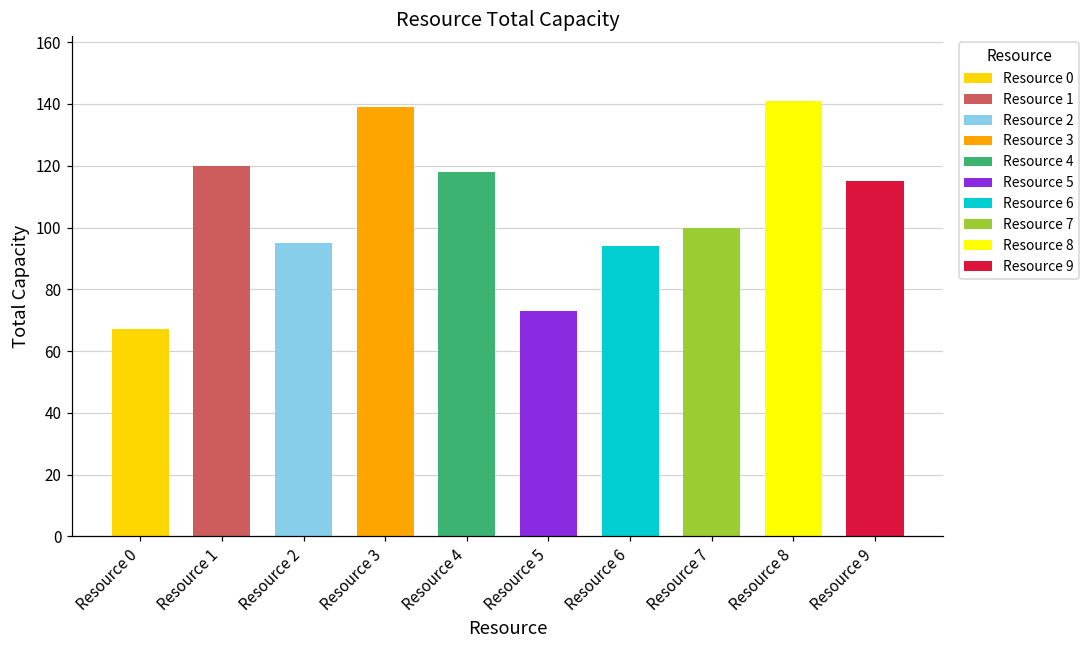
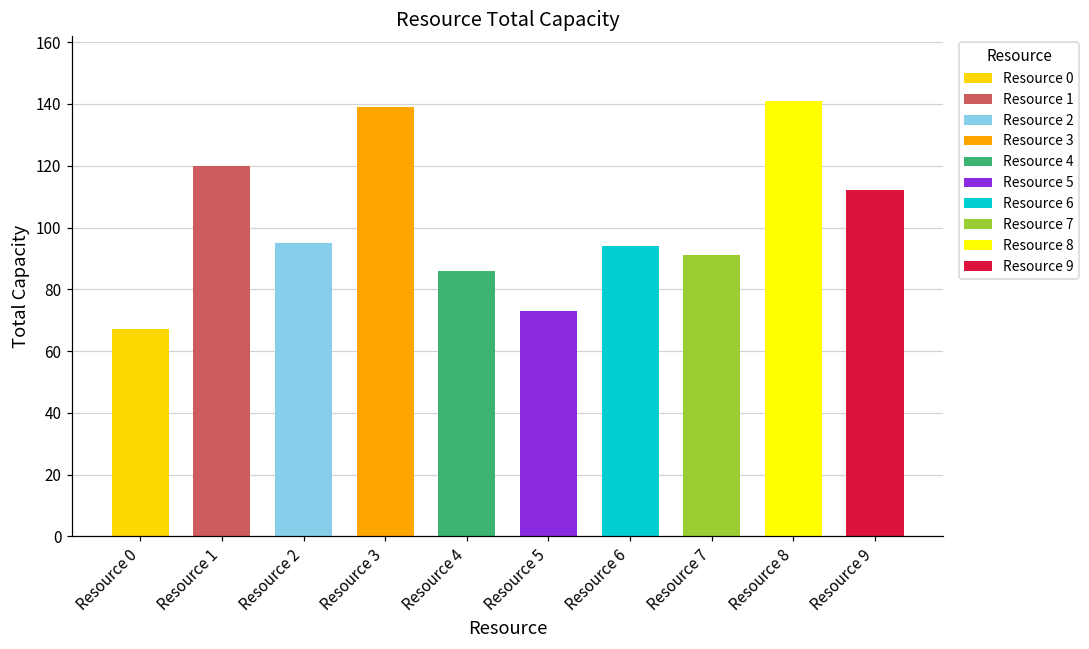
  {
    "Resource 0": 67,
    "Resource 1": 120,
    "Resource 2": 95,
    "Resource 3": 139,
-   "Resource 4": 118,
+   "Resource 4": 86,
    "Resource 5": 73,
    "Resource 6": 94,
-   "Resource 7": 100,
+   "Resource 7": 91,
    "Resource 8": 141,
-   "Resource 9": 115
+   "Resource 9": 112
  }
